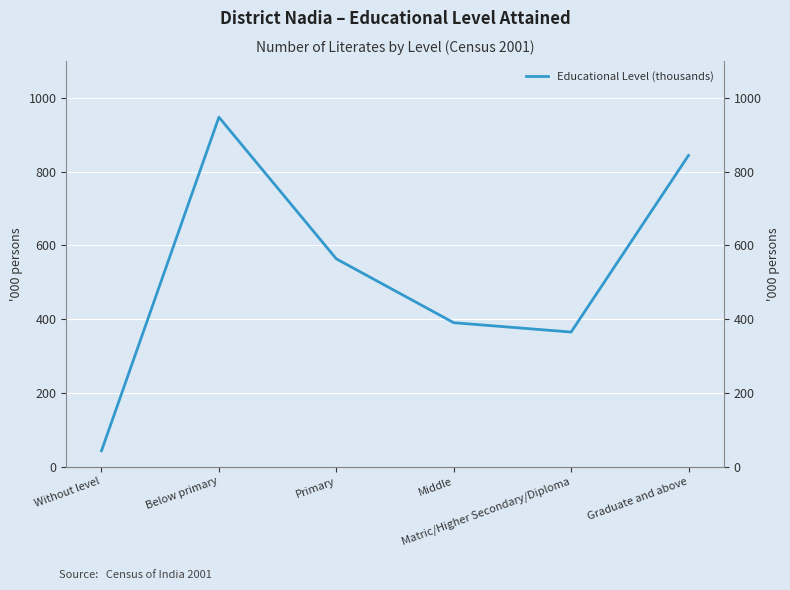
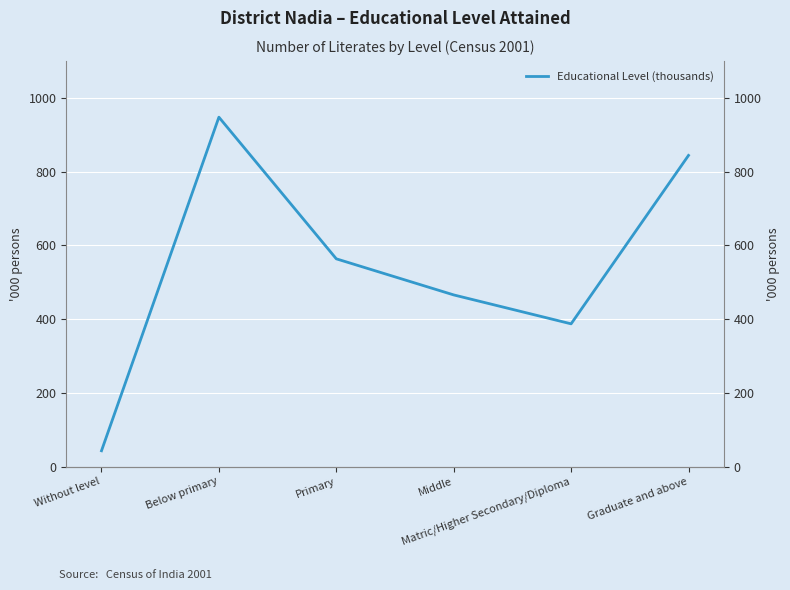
  {
    "Without level": 40,
    "Below primary": 950,
    "Primary": 560,
-   "Middle": 390,
-   "Matric/Higher Secondary/Diploma": 360,
+   "Middle": 470,
+   "Matric/Higher Secondary/Diploma": 390,
    "Graduate and above": 840
  }
